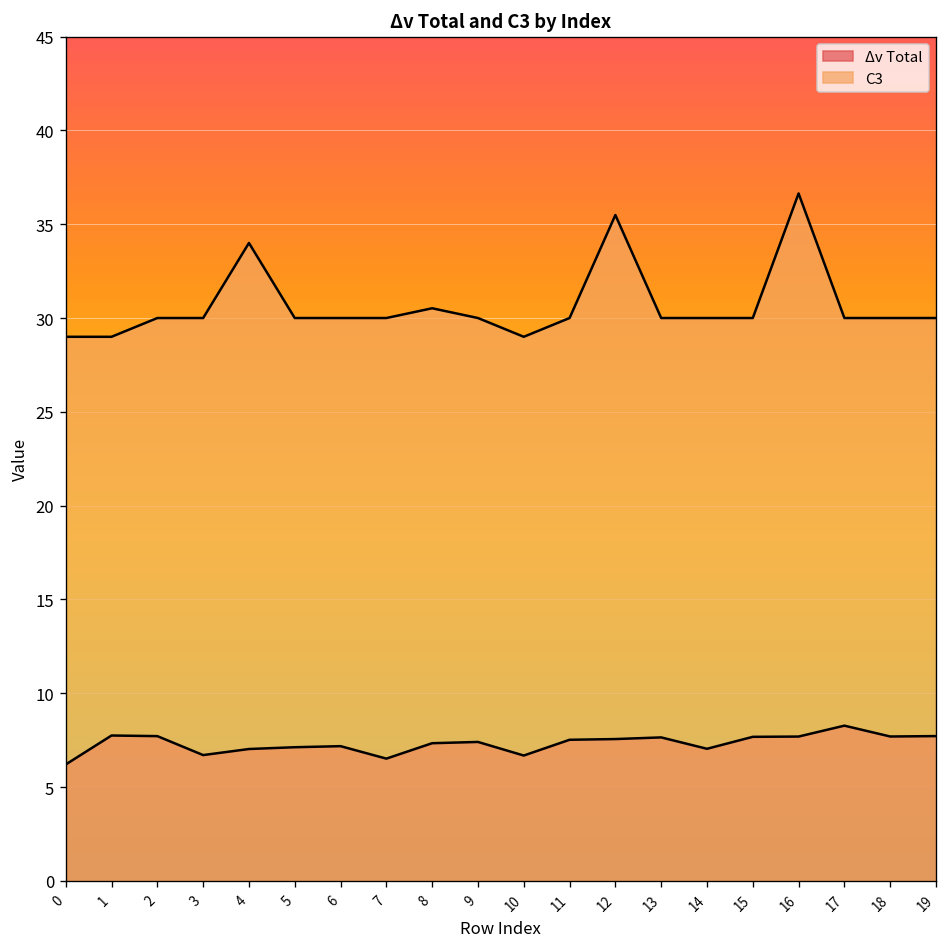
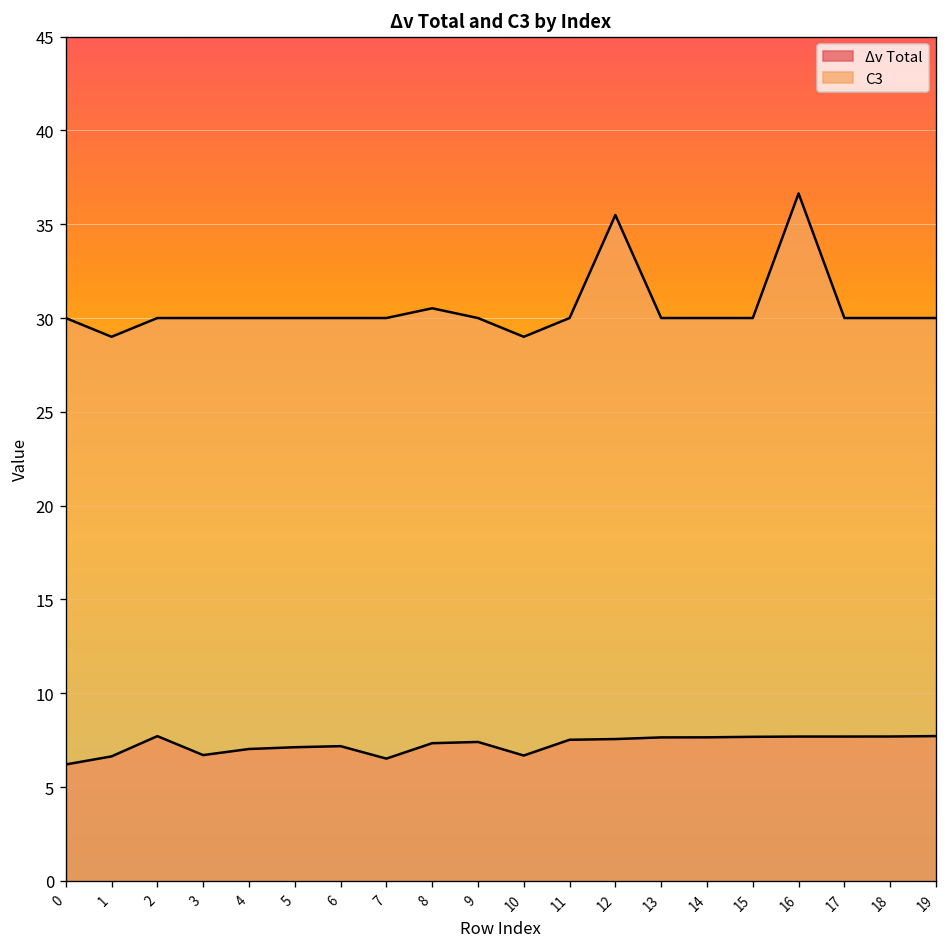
  {
    "Δv Total": {
      "0": 6.2,
-     "1": 7.7,
+     "1": 6.6,
      "2": 7.7,
      "3": 6.7,
      "4": 7.0,
      "5": 7.1,
      "6": 7.2,
      "7": 6.5,
      "8": 7.3,
      "9": 7.4,
      "10": 6.7,
      "11": 7.5,
      "12": 7.6,
      "13": 7.6,
-     "14": 7.0,
+     "14": 7.7,
      "15": 7.7,
      "16": 7.7,
-     "17": 8.3,
+     "17": 7.7,
      "18": 7.7,
      "19": 7.7
    },
    "C3": {
-     "0": 29,
+     "0": 30,
      "1": 29,
      "2": 30,
      "3": 30,
-     "4": 34,
+     "4": 30,
      "5": 30,
      "6": 30,
      "7": 30,
      "8": 30.5,
      "9": 30,
      "10": 29,
      "11": 30,
      "12": 35.5,
      "13": 30,
      "14": 30,
      "15": 30,
      "16": 36.6,
      "17": 30,
      "18": 30,
      "19": 30
    }
  }
